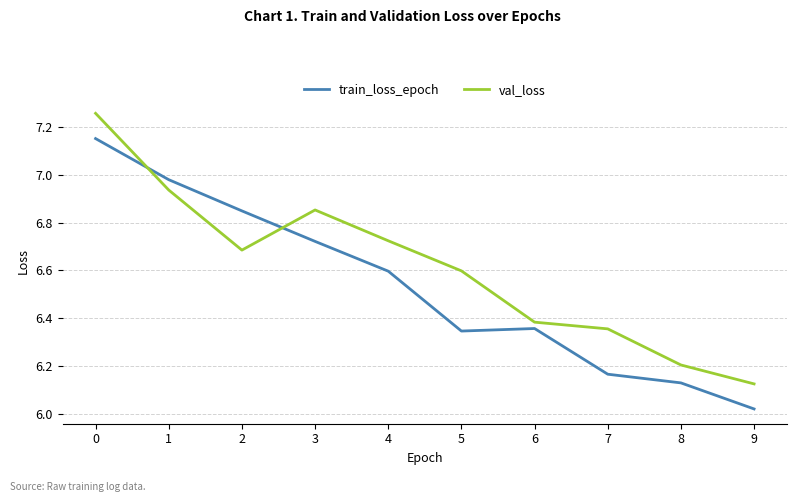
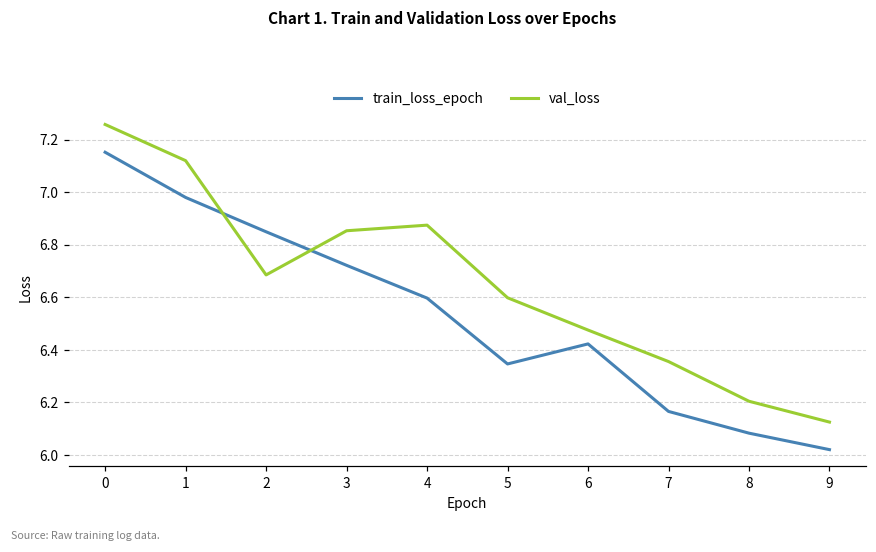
  {
    "train_loss_epoch": {
      "0": 7.15,
      "1": 6.98,
      "2": 6.85,
      "3": 6.72,
      "4": 6.60,
      "5": 6.35,
-     "6": 6.36,
+     "6": 6.42,
      "7": 6.17,
-     "8": 6.13,
+     "8": 6.08,
      "9": 6.02
    },
    "val_loss": {
      "0": 7.26,
-     "1": 6.94,
+     "1": 7.12,
      "2": 6.69,
      "3": 6.85,
-     "4": 6.72,
+     "4": 6.87,
      "5": 6.60,
-     "6": 6.38,
+     "6": 6.48,
      "7": 6.36,
      "8": 6.20,
      "9": 6.13
    }
  }
